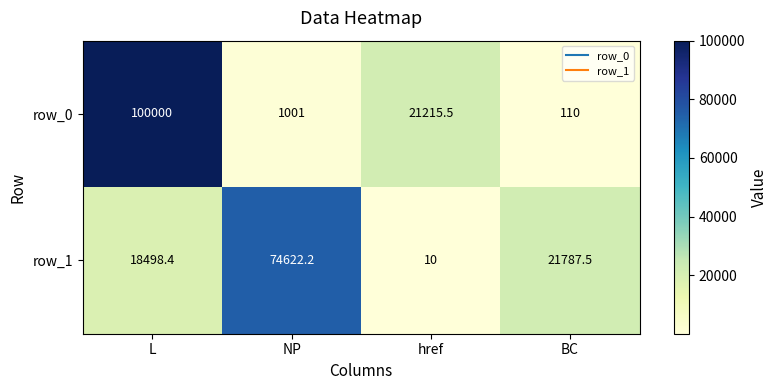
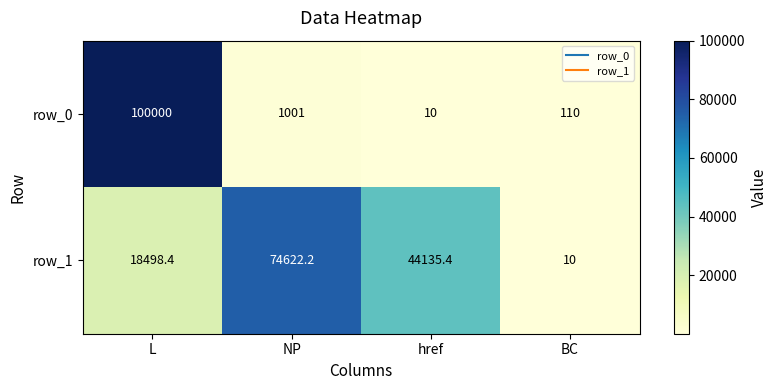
  {
    "row_0": {
      "L": 100000,
      "NP": 1001,
-     "href": 21215.5,
+     "href": 10,
      "BC": 110
    },
    "row_1": {
      "L": 18498.4,
      "NP": 74622.2,
-     "href": 10,
-     "BC": 21787.5
+     "href": 44135.4,
+     "BC": 10
    }
  }
